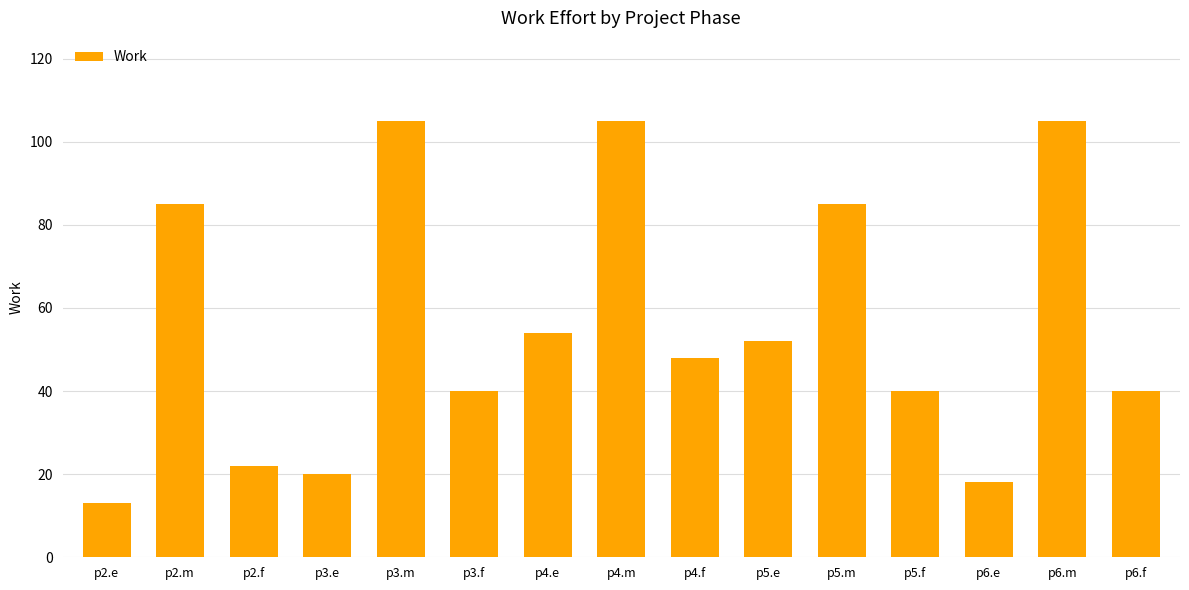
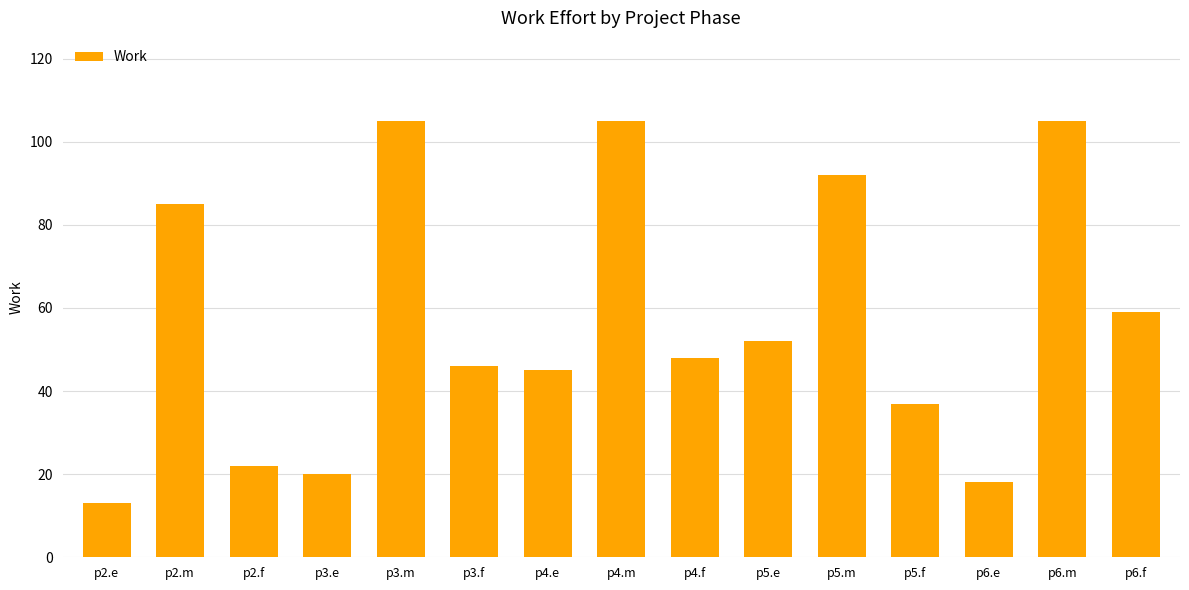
  {
    "p2.e": 13,
    "p2.m": 85,
    "p2.f": 22,
    "p3.e": 20,
    "p3.m": 105,
-   "p3.f": 40,
-   "p4.e": 54,
+   "p3.f": 46,
+   "p4.e": 45,
    "p4.m": 105,
    "p4.f": 48,
    "p5.e": 52,
-   "p5.m": 85,
-   "p5.f": 40,
+   "p5.m": 92,
+   "p5.f": 37,
    "p6.e": 18,
    "p6.m": 105,
-   "p6.f": 40
+   "p6.f": 59
  }
